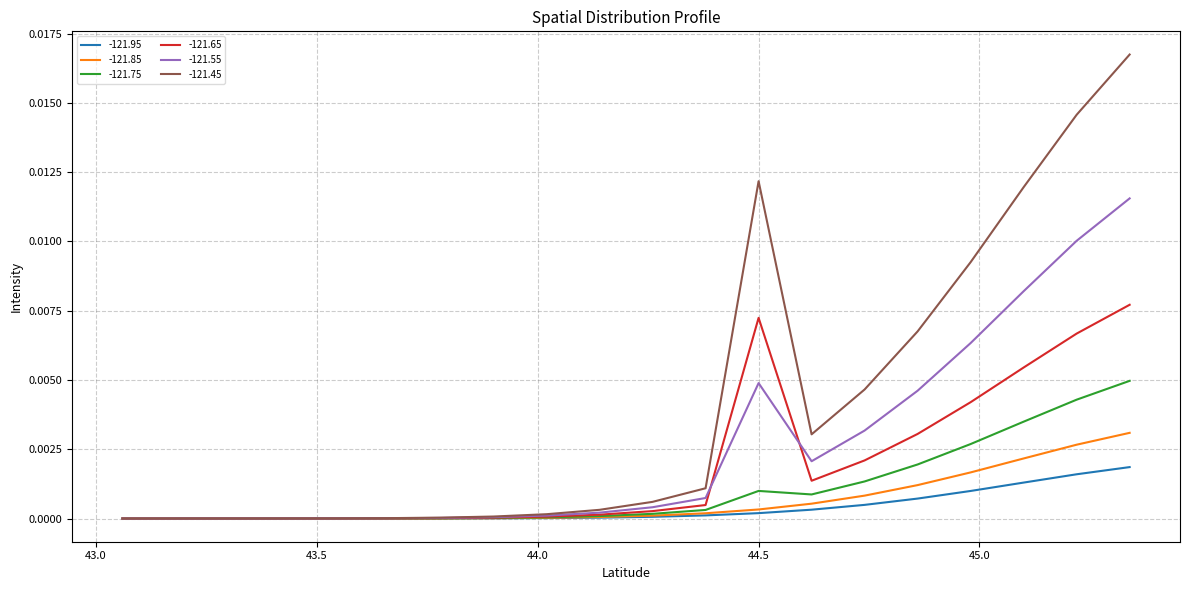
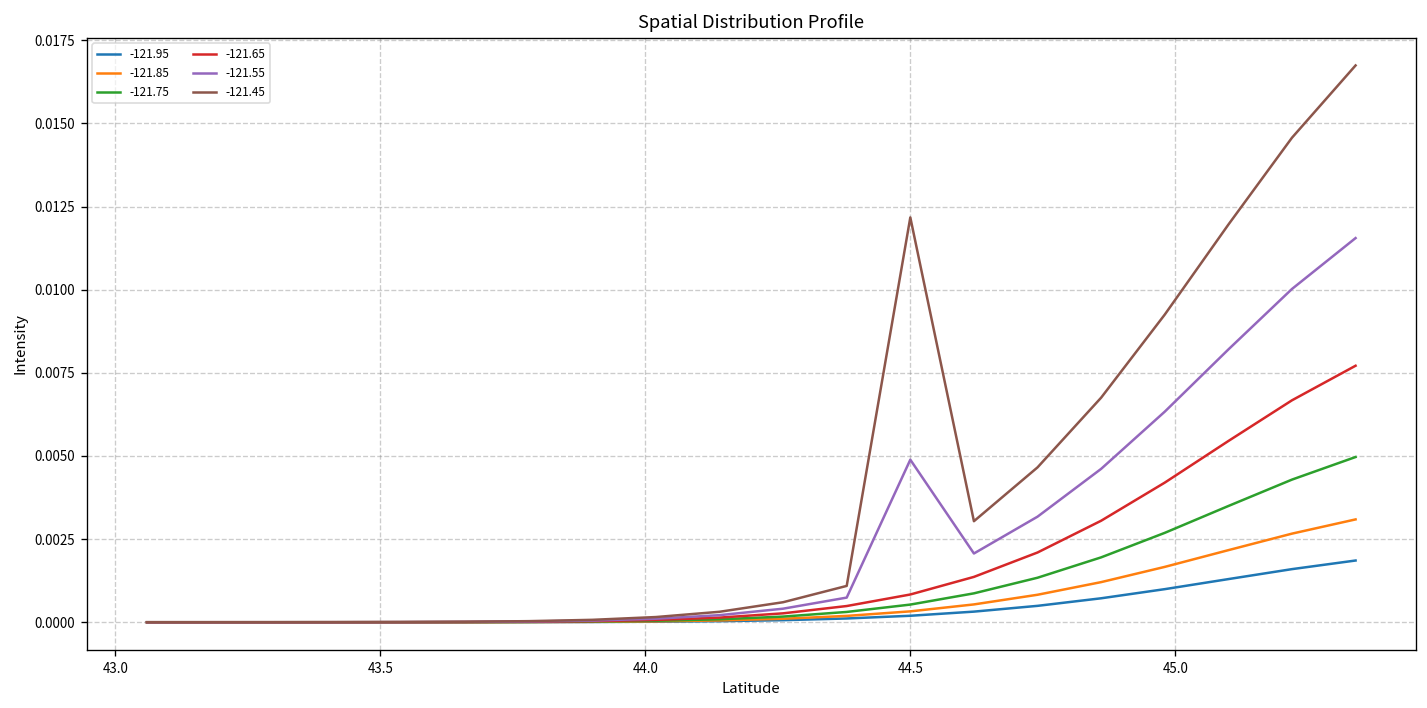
  {
    "-121.95": {
      "44.5": 0.0002
    },
    "-121.85": {
      "44.5": 0.0003
    },
    "-121.75": {
-     "44.5": 0.0010
+     "44.5": 0.0005
    },
    "-121.65": {
-     "44.5": 0.0072
+     "44.5": 0.0008
    },
    "-121.55": {
      "44.5": 0.0049
    },
    "-121.45": {
      "44.5": 0.0122
    }
  }
